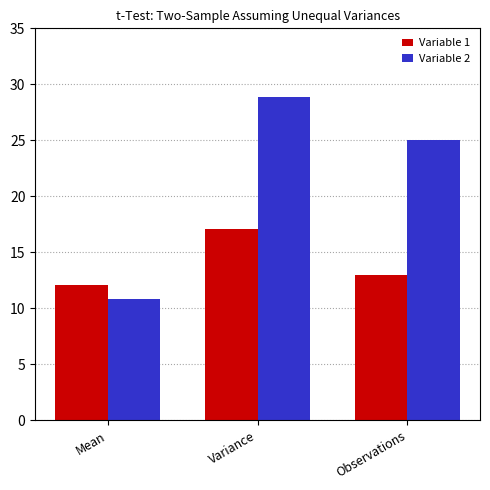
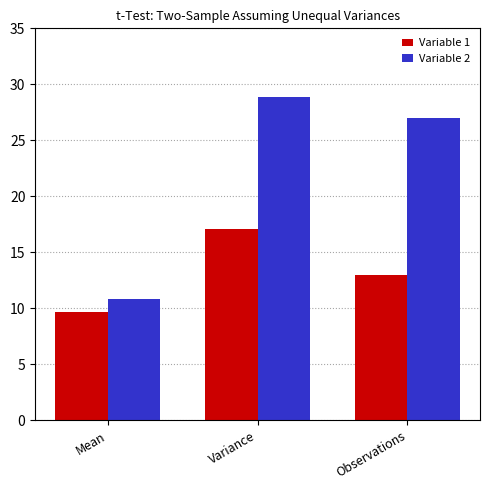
  {
    "Variable 1": {
-     "Mean": 12.1,
+     "Mean": 9.7,
      "Variance": 17.1,
      "Observations": 13.0
    },
    "Variable 2": {
      "Mean": 11,
      "Variance": 29,
-     "Observations": 25
+     "Observations": 27
    }
  }
